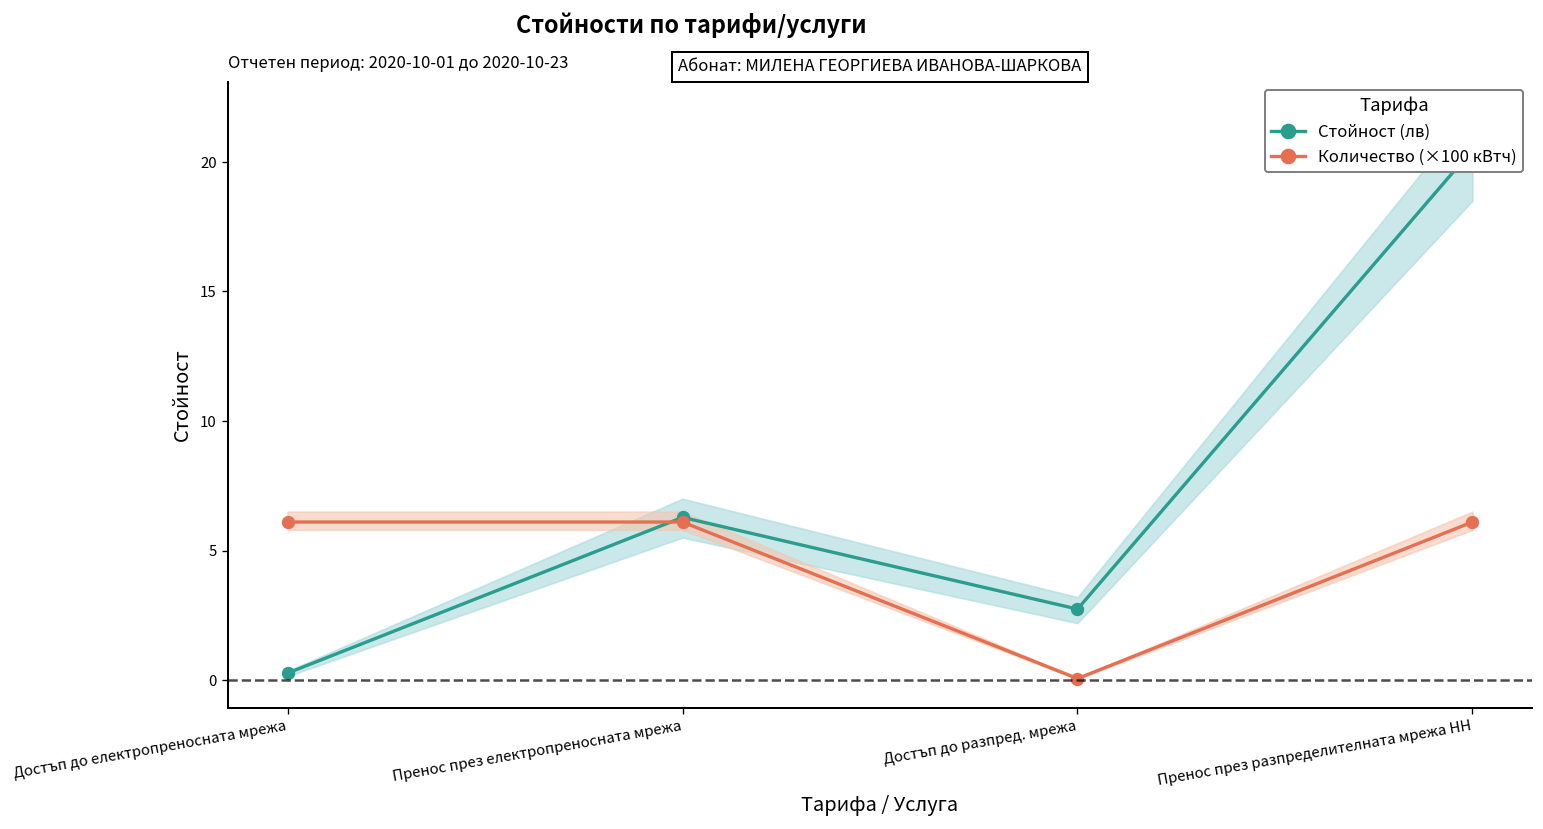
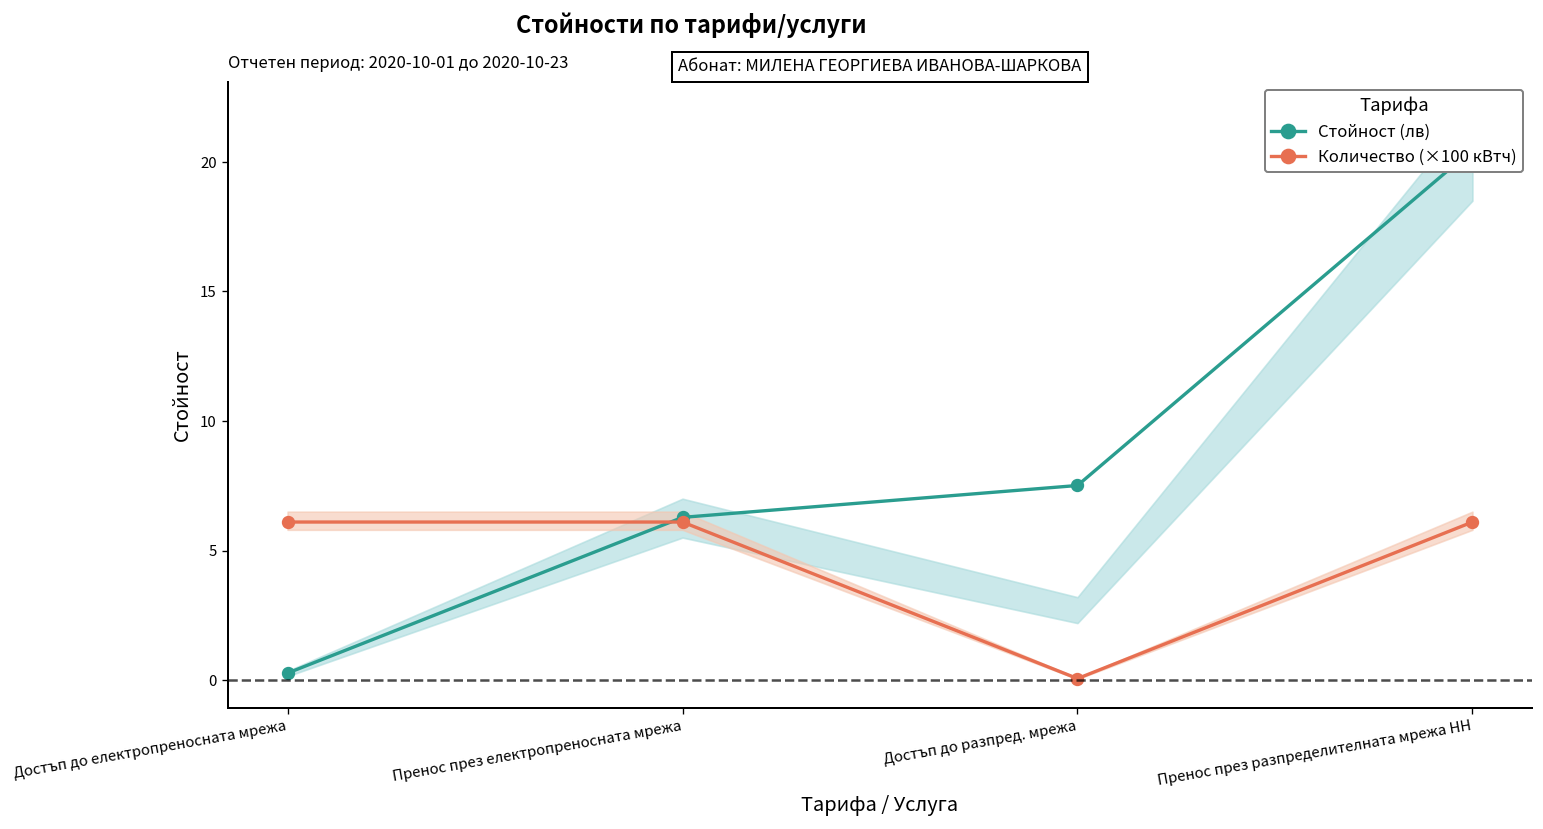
  {
    "Стойност (лв)": {
      "Пренос през електропреносната мрежа": 6.3,
-     "Достъп до разпред. мрежа": 2.7
+     "Достъп до разпред. мрежа": 7.5
    },
    "Количество (×100 кВтч)": {
      "Достъп до електропреносната мрежа": 6.1,
      "Пренос през електропреносната мрежа": 6.1,
      "Пренос през разпределителната мрежа НН": 6.1
    }
  }
